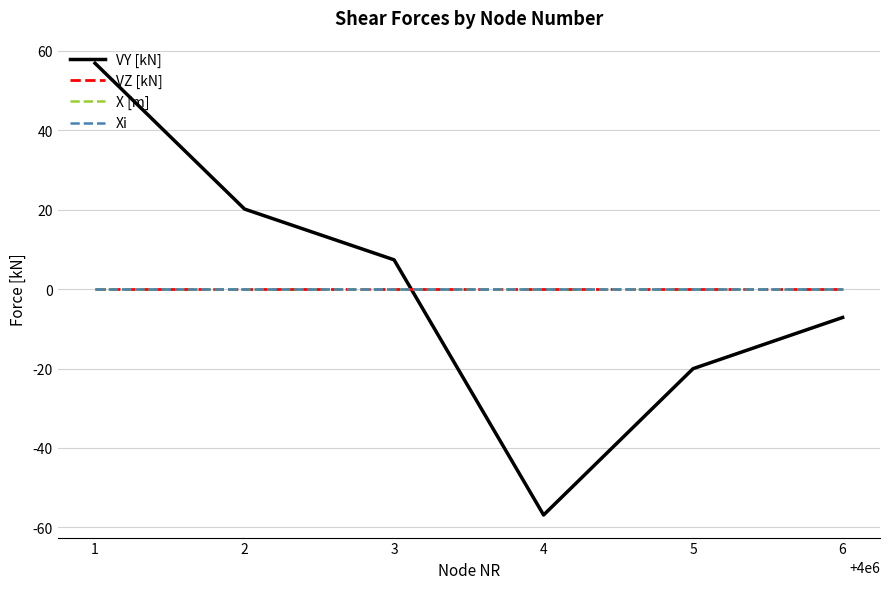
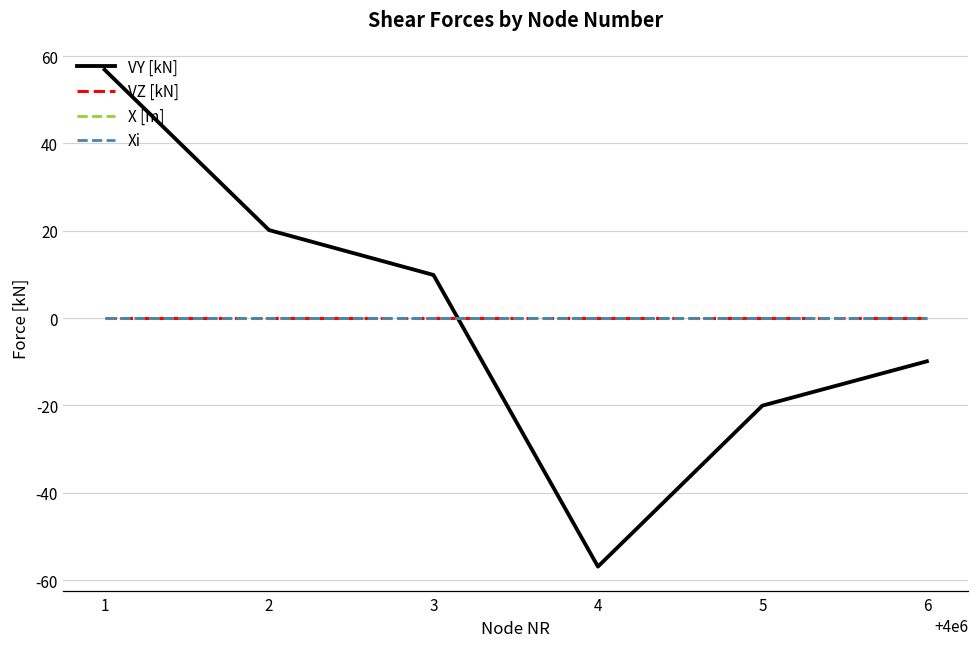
  {
    "VY [kN]": {
      "1": 57,
      "2": 20,
-     "3": 7,
+     "3": 10,
      "4": -57,
      "5": -20,
-     "6": -7
+     "6": -10
    },
    "Xi": {
      "1": 0,
      "2": 0,
      "3": 0,
      "4": 0,
      "5": 0,
      "6": 0
    }
  }
